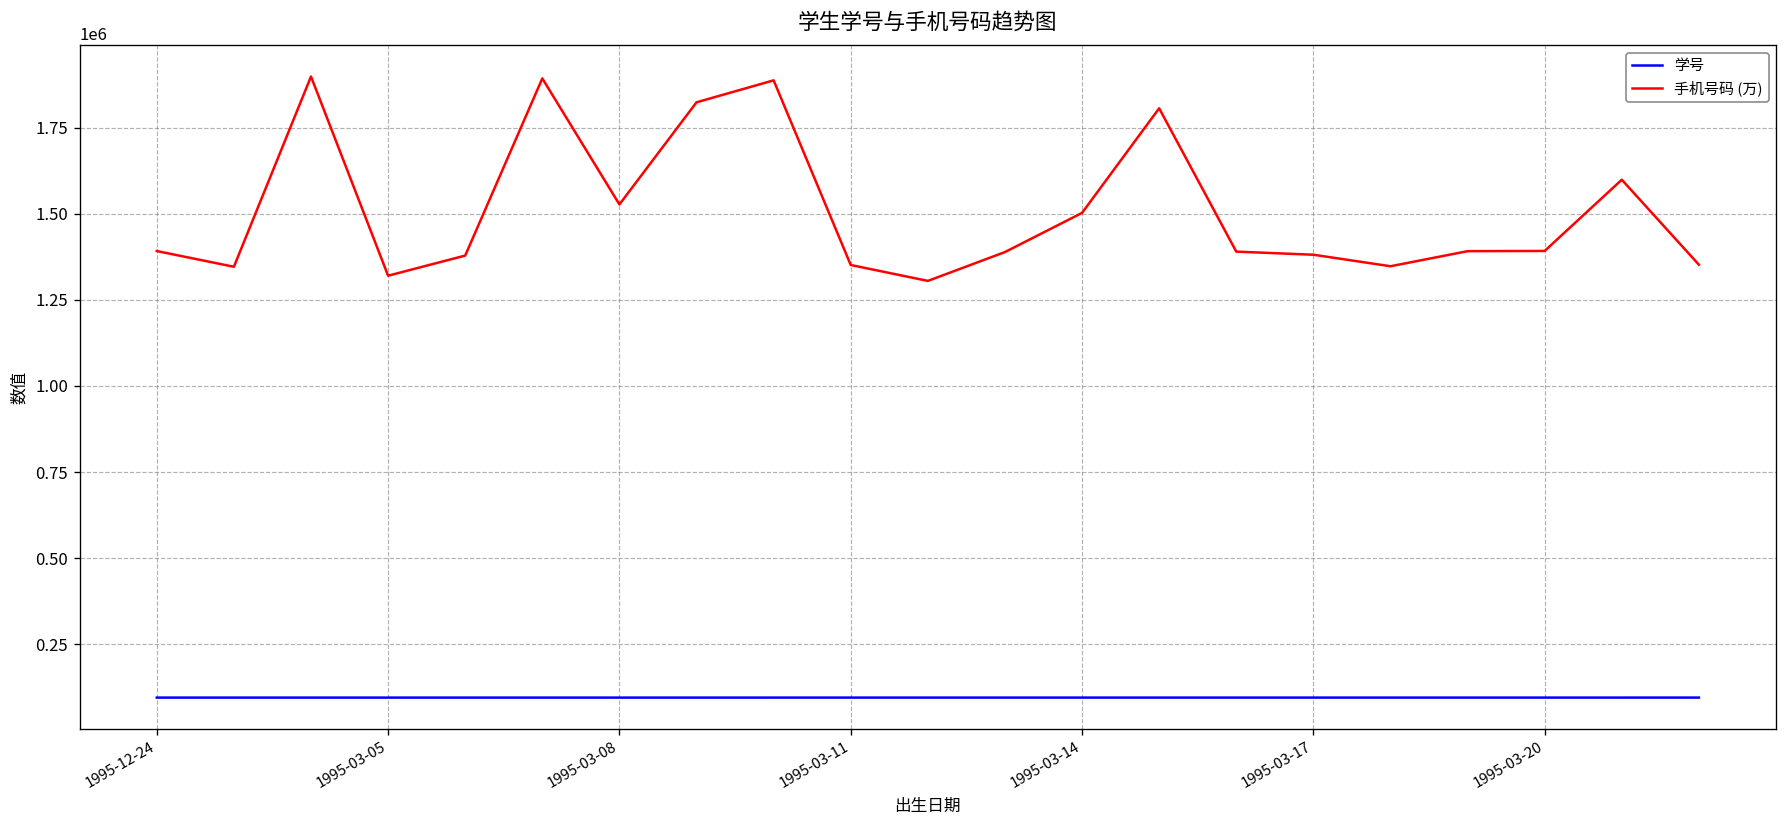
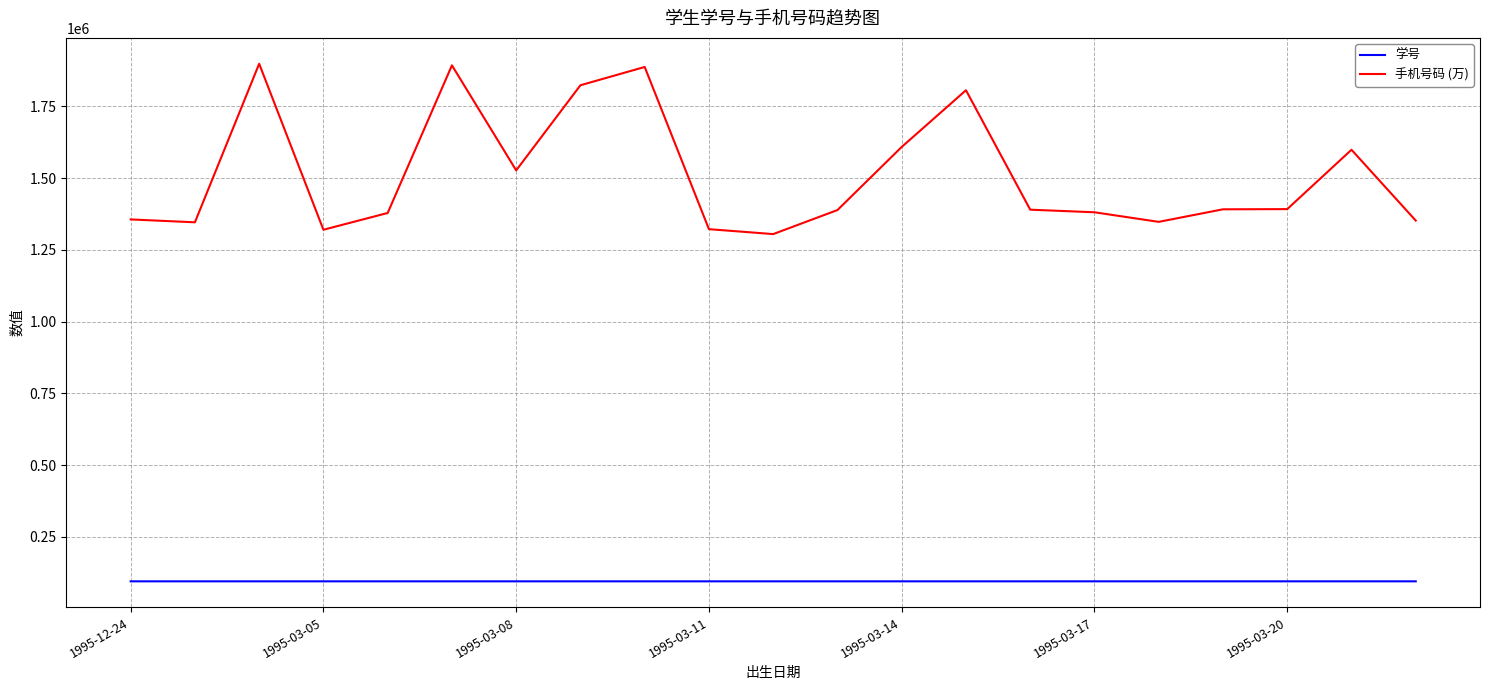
  {
    "学号": {
      "1995-12-24": 100000,
      "1995-03-05": 100000,
      "1995-03-08": 100000,
      "1995-03-11": 100000,
      "1995-03-14": 100000,
      "1995-03-17": 100000,
      "1995-03-20": 100000
    },
    "手机号码 (万)": {
-     "1995-12-24": 1390000,
+     "1995-12-24": 1360000,
      "1995-03-05": 1320000,
      "1995-03-08": 1530000,
-     "1995-03-11": 1350000,
-     "1995-03-14": 1500000,
+     "1995-03-11": 1320000,
+     "1995-03-14": 1610000,
      "1995-03-17": 1380000,
      "1995-03-20": 1390000
    }
  }
